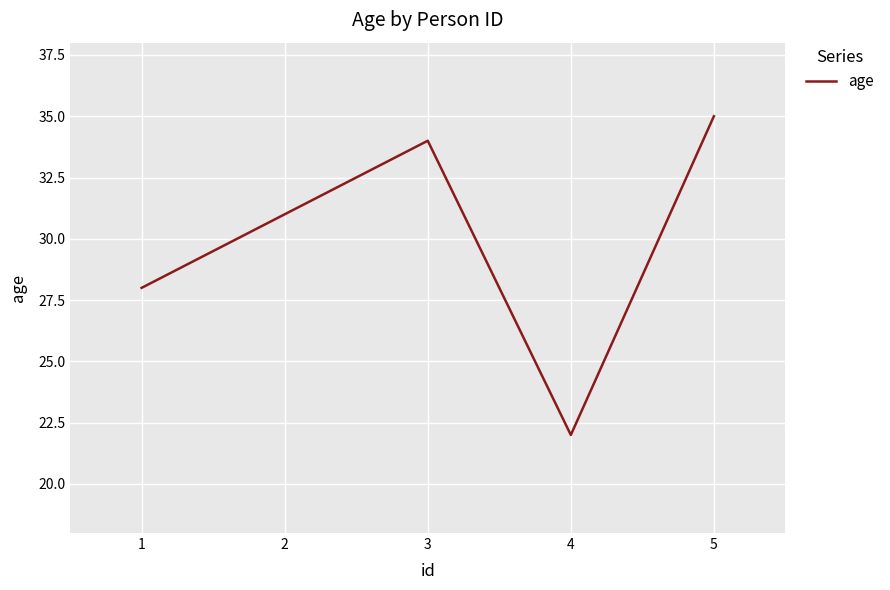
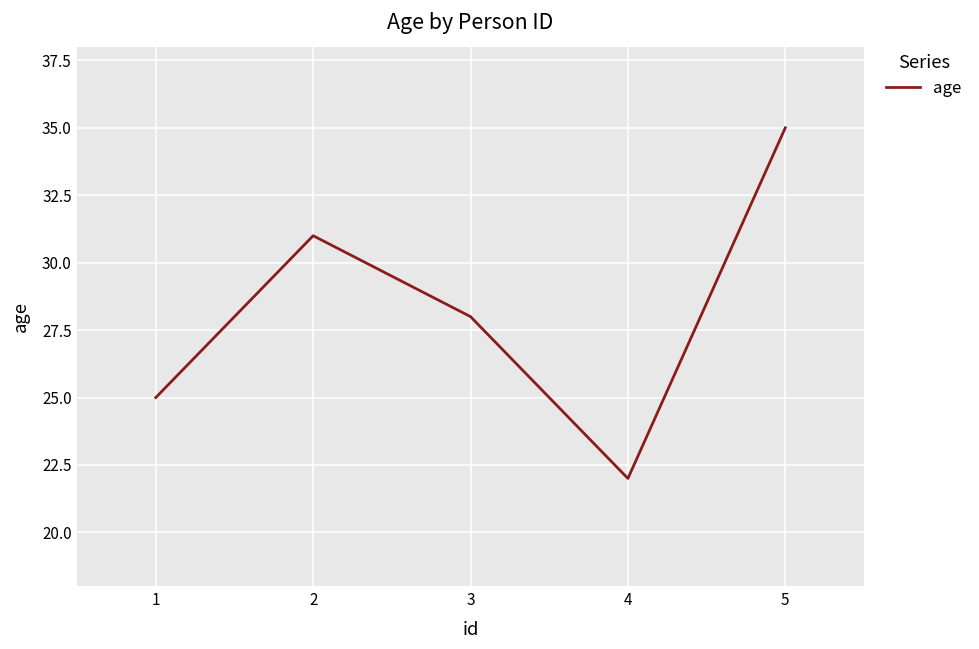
  {
-   "1": 28,
+   "1": 25,
    "2": 31,
-   "3": 34,
+   "3": 28,
    "4": 22,
    "5": 35
  }
